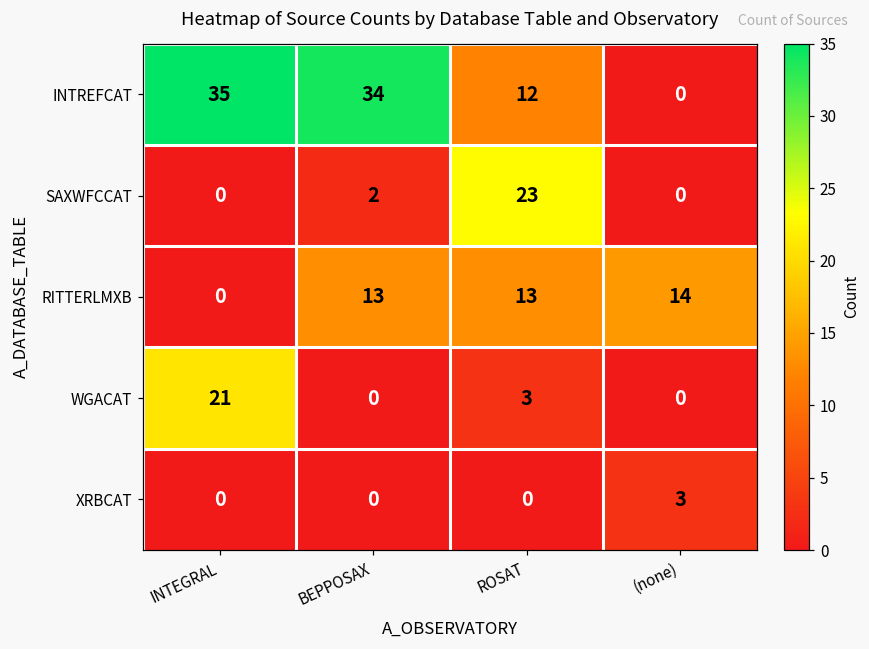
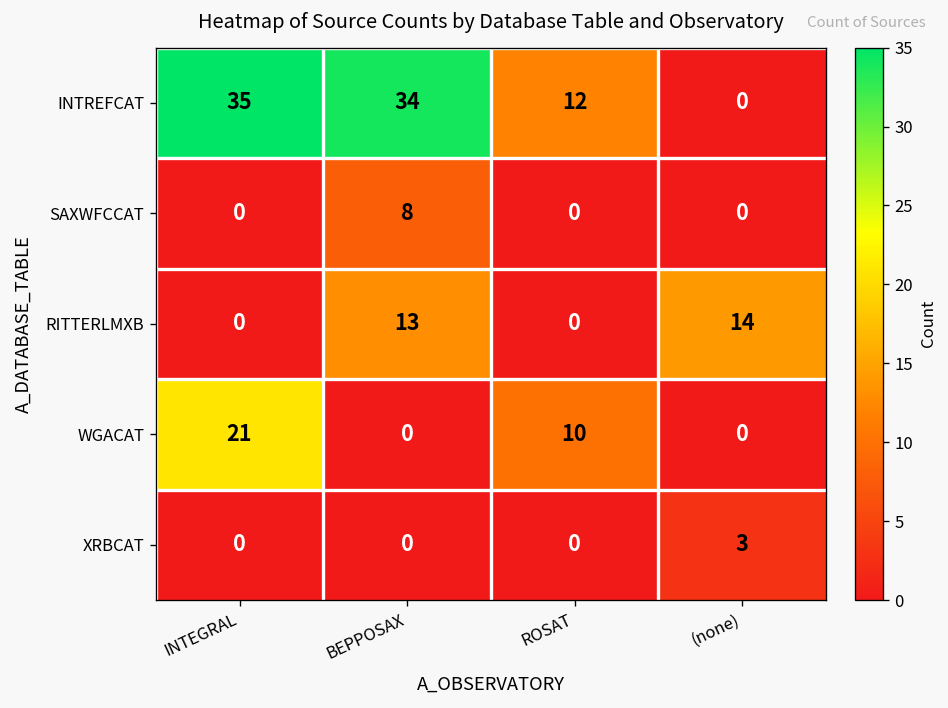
  {
    "INTREFCAT": {
      "INTEGRAL": 35,
      "BEPPOSAX": 34,
      "ROSAT": 12,
      "(none)": 0
    },
    "SAXWFCCAT": {
      "INTEGRAL": 0,
-     "BEPPOSAX": 2,
-     "ROSAT": 23,
+     "BEPPOSAX": 8,
+     "ROSAT": 0,
      "(none)": 0
    },
    "RITTERLMXB": {
      "INTEGRAL": 0,
      "BEPPOSAX": 13,
-     "ROSAT": 13,
+     "ROSAT": 0,
      "(none)": 14
    },
    "WGACAT": {
      "INTEGRAL": 21,
      "BEPPOSAX": 0,
-     "ROSAT": 3,
+     "ROSAT": 10,
      "(none)": 0
    },
    "XRBCAT": {
      "INTEGRAL": 0,
      "BEPPOSAX": 0,
      "ROSAT": 0,
      "(none)": 3
    }
  }
